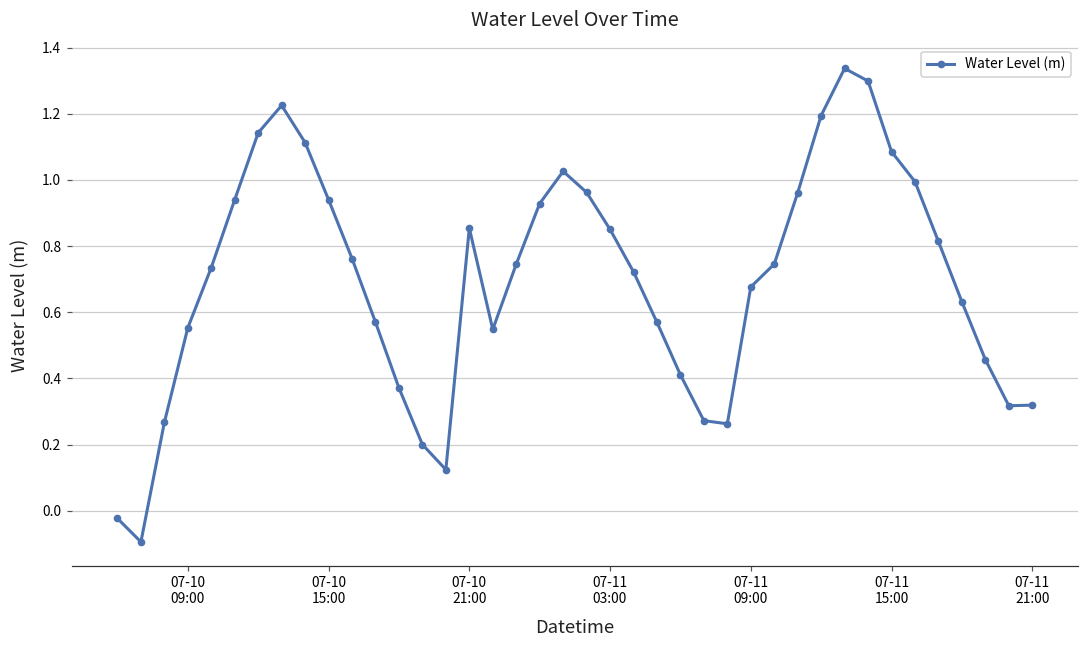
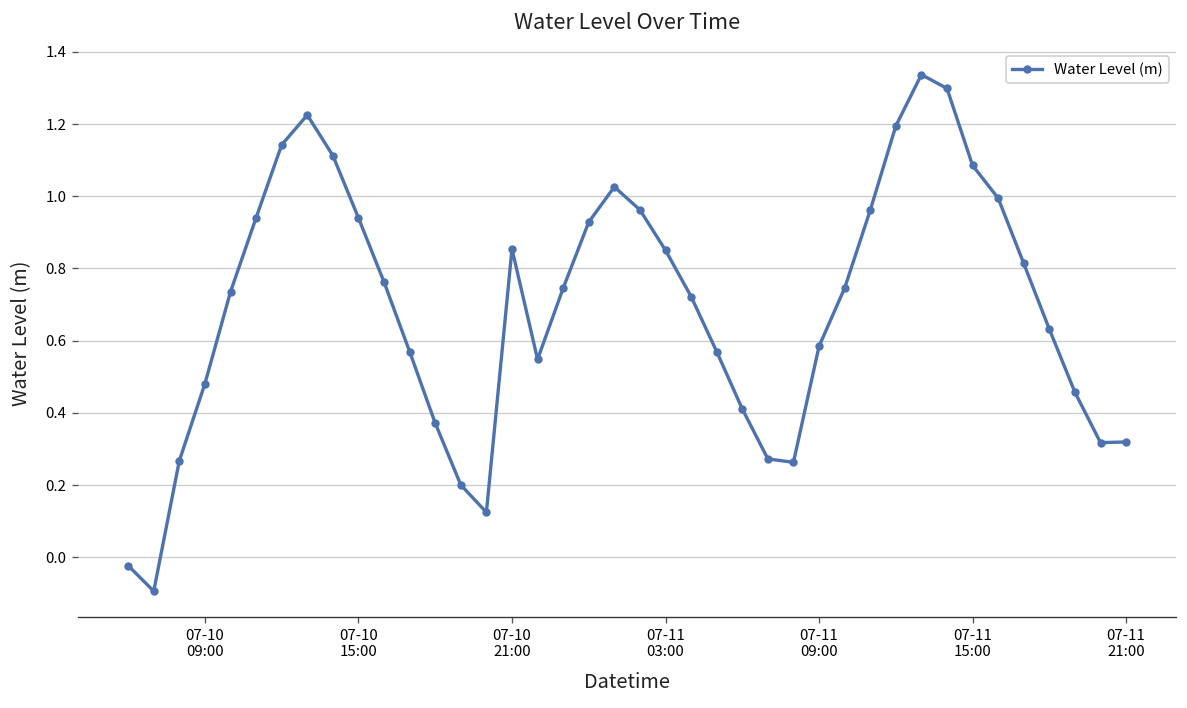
  {
-   "07-10 09:00": 0.55,
+   "07-10 09:00": 0.48,
    "07-10 15:00": 0.94,
    "07-10 21:00": 0.85,
    "07-11 03:00": 0.85,
-   "07-11 09:00": 0.68,
+   "07-11 09:00": 0.58,
    "07-11 15:00": 1.09,
    "07-11 21:00": 0.32
  }
